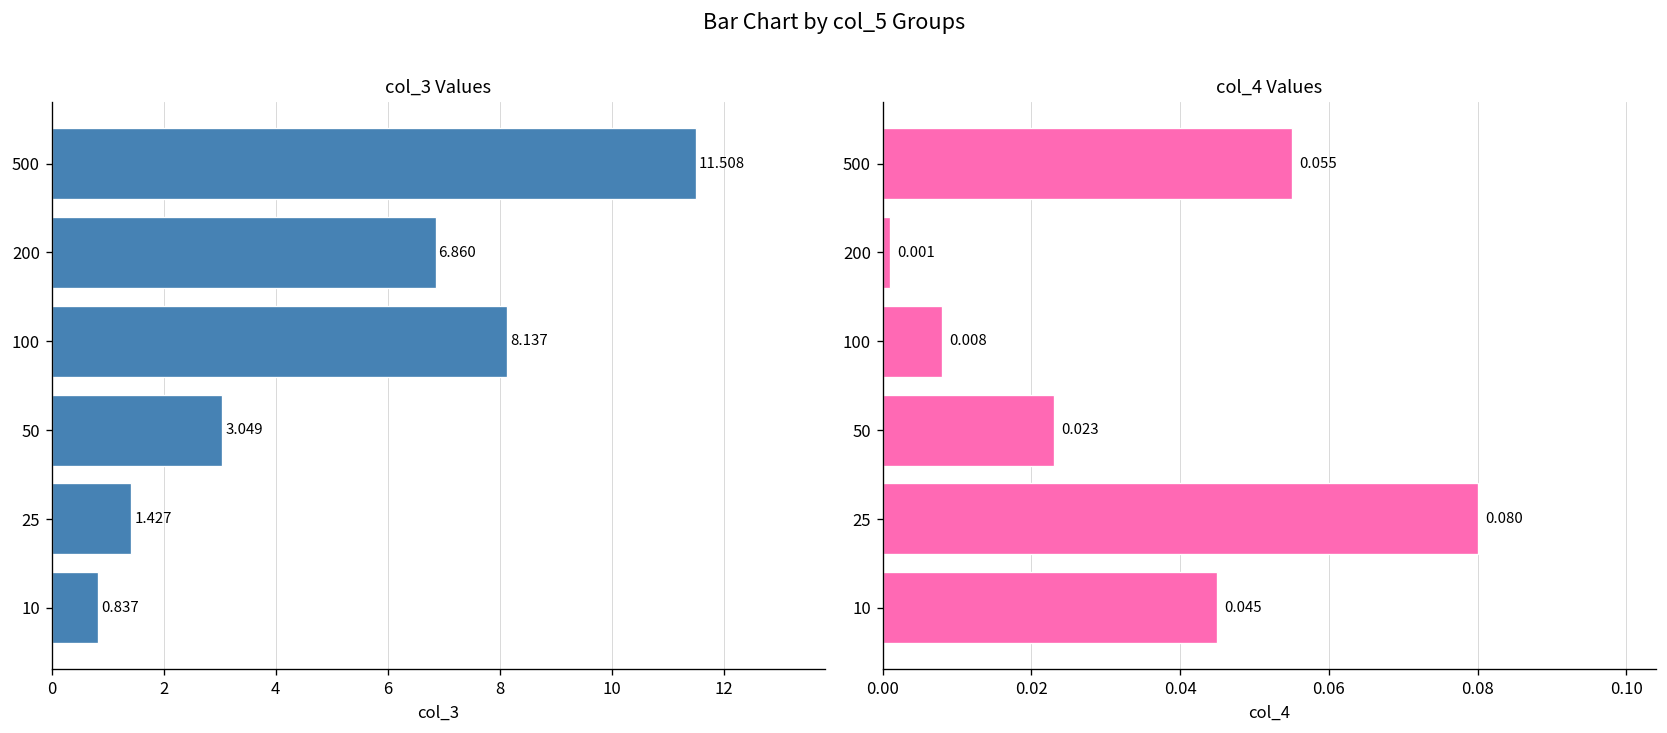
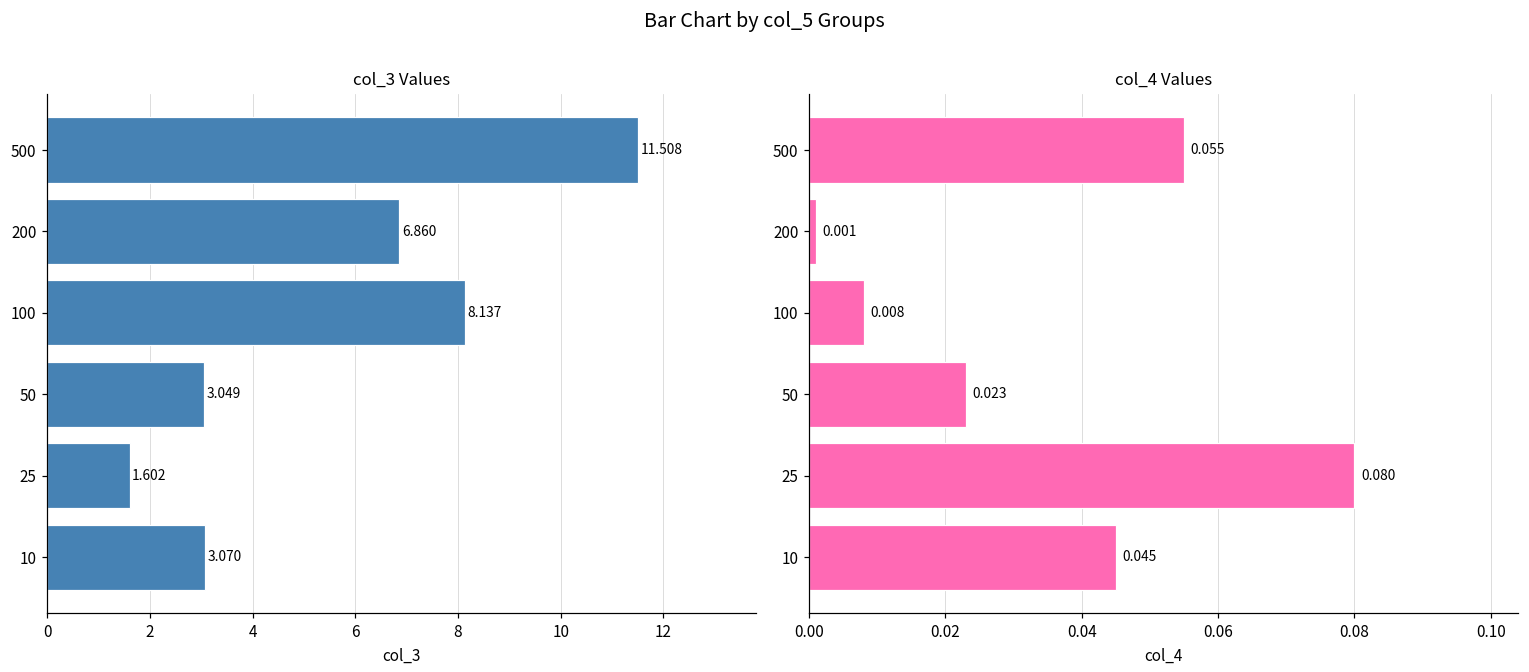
  {
    "col_3 Values": {
      "500": 11.508,
      "200": 6.860,
      "100": 8.137,
      "50": 3.049,
-     "25": 1.427,
-     "10": 0.837
+     "25": 1.602,
+     "10": 3.070
    },
    "col_4 Values": {
      "500": 0.055,
      "200": 0.001,
      "100": 0.008,
      "50": 0.023,
      "25": 0.080,
      "10": 0.045
    }
  }
